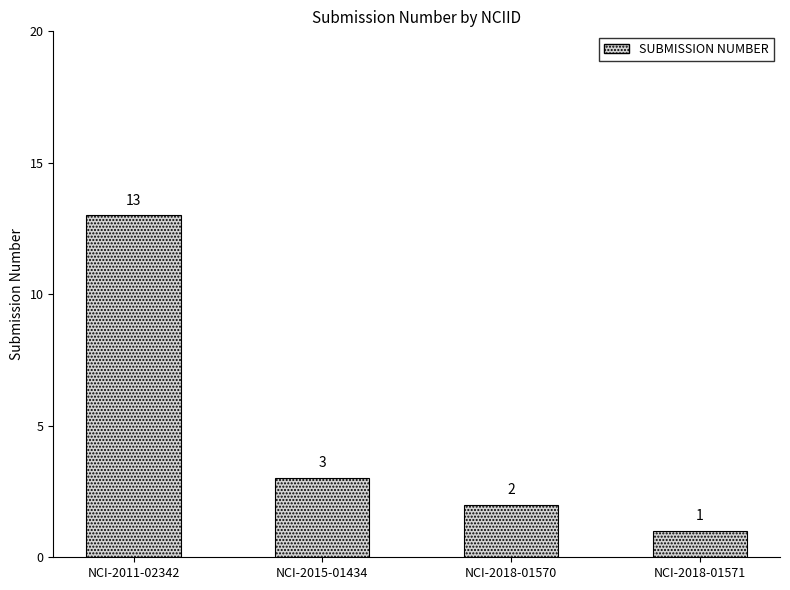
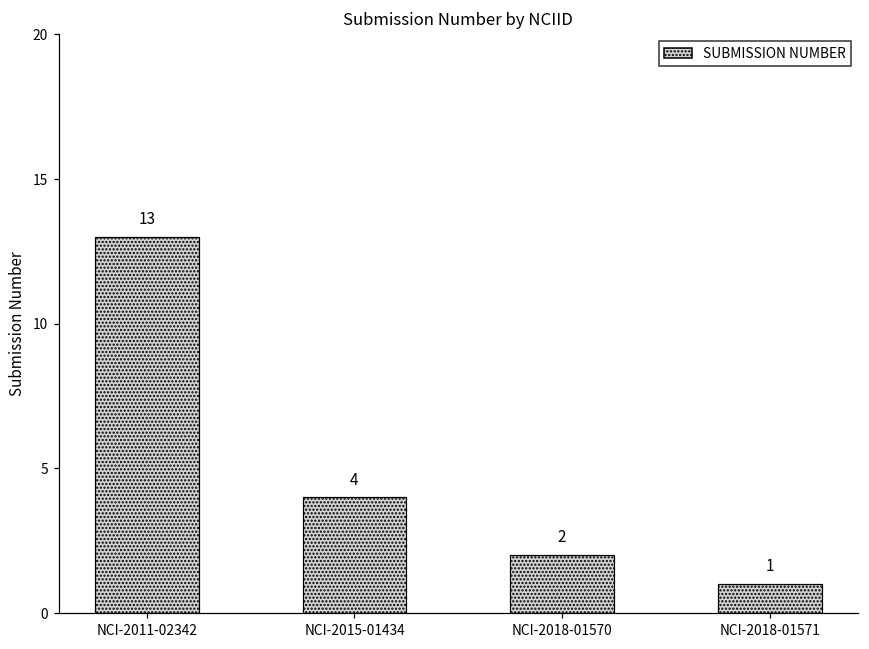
  {
    "NCI-2011-02342": 13,
-   "NCI-2015-01434": 3,
+   "NCI-2015-01434": 4,
    "NCI-2018-01570": 2,
    "NCI-2018-01571": 1
  }
